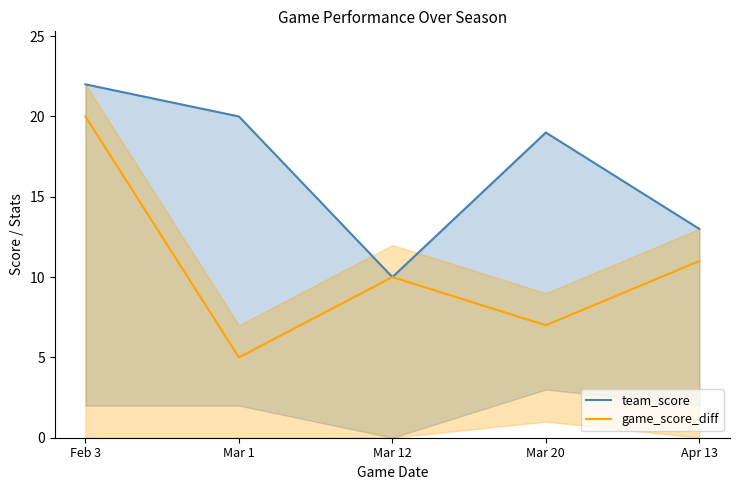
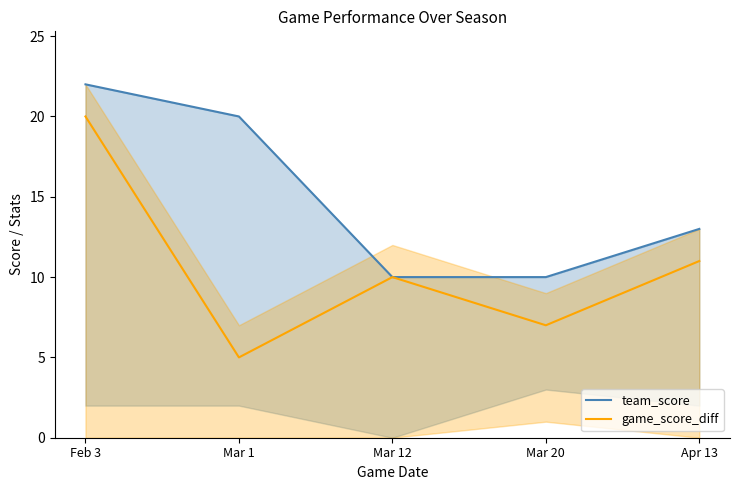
  {
    "team_score": {
      "Mar 1": 20,
-     "Mar 20": 19
+     "Mar 20": 10
    }
  }
